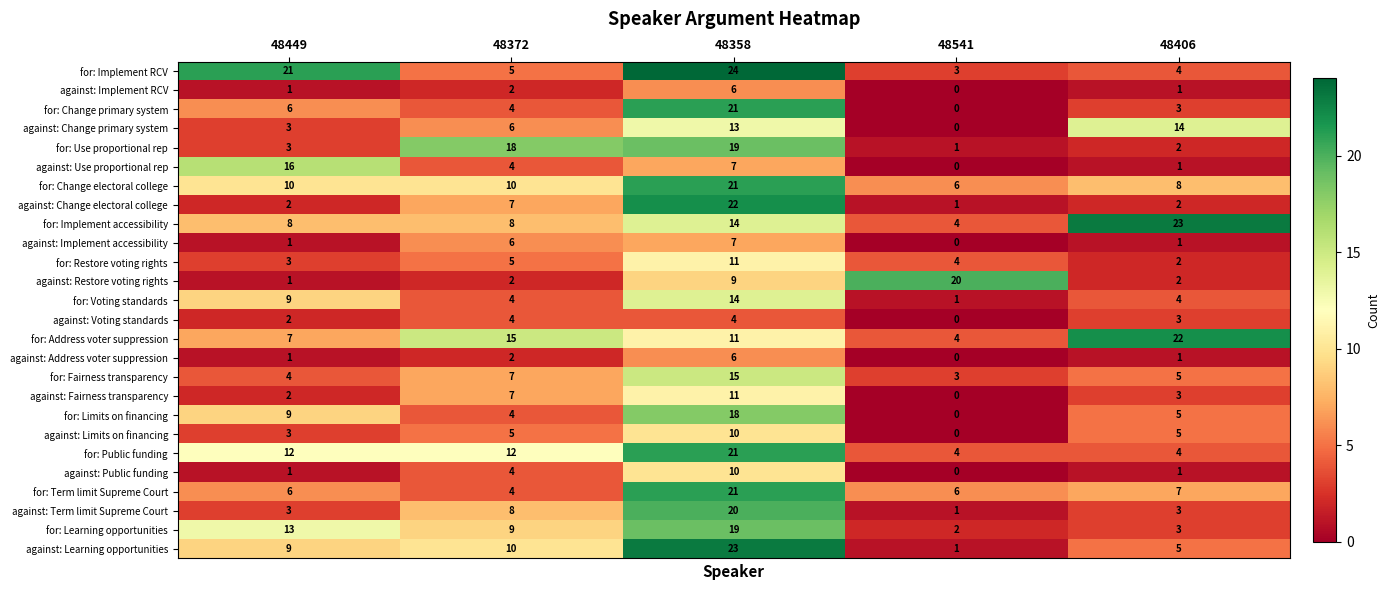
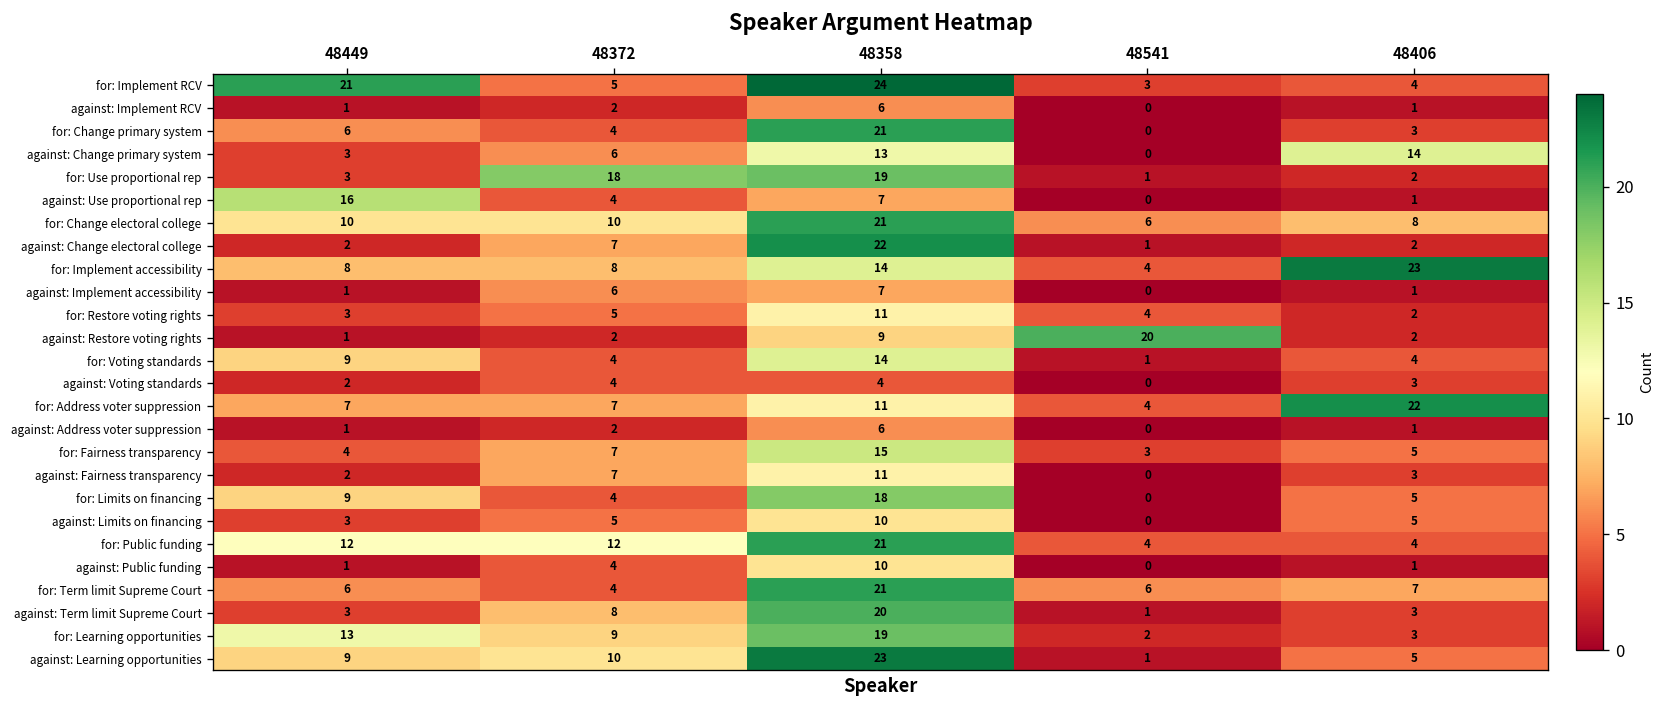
  {
    "for: Implement RCV": {
      "48449": 21,
      "48372": 5,
      "48358": 24,
      "48541": 3,
      "48406": 4
    },
    "against: Implement RCV": {
      "48449": 1,
      "48372": 2,
      "48358": 6,
      "48541": 0,
      "48406": 1
    },
    "for: Change primary system": {
      "48449": 6,
      "48372": 4,
      "48358": 21,
      "48541": 0,
      "48406": 3
    },
    "against: Change primary system": {
      "48449": 3,
      "48372": 6,
      "48358": 13,
      "48541": 0,
      "48406": 14
    },
    "for: Use proportional rep": {
      "48449": 3,
      "48372": 18,
      "48358": 19,
      "48541": 1,
      "48406": 2
    },
    "against: Use proportional rep": {
      "48449": 16,
      "48372": 4,
      "48358": 7,
      "48541": 0,
      "48406": 1
    },
    "for: Change electoral college": {
      "48449": 10,
      "48372": 10,
      "48358": 21,
      "48541": 6,
      "48406": 8
    },
    "against: Change electoral college": {
      "48449": 2,
      "48372": 7,
      "48358": 22,
      "48541": 1,
      "48406": 2
    },
    "for: Implement accessibility": {
      "48449": 8,
      "48372": 8,
      "48358": 14,
      "48541": 4,
      "48406": 23
    },
    "against: Implement accessibility": {
      "48449": 1,
      "48372": 6,
      "48358": 7,
      "48541": 0,
      "48406": 1
    },
    "for: Restore voting rights": {
      "48449": 3,
      "48372": 5,
      "48358": 11,
      "48541": 4,
      "48406": 2
    },
    "against: Restore voting rights": {
      "48449": 1,
      "48372": 2,
      "48358": 9,
      "48541": 20,
      "48406": 2
    },
    "for: Voting standards": {
      "48449": 9,
      "48372": 4,
      "48358": 14,
      "48541": 1,
      "48406": 4
    },
    "against: Voting standards": {
      "48449": 2,
      "48372": 4,
      "48358": 4,
      "48541": 0,
      "48406": 3
    },
    "for: Address voter suppression": {
      "48449": 7,
-     "48372": 15,
+     "48372": 7,
      "48358": 11,
      "48541": 4,
      "48406": 22
    },
    "against: Address voter suppression": {
      "48449": 1,
      "48372": 2,
      "48358": 6,
      "48541": 0,
      "48406": 1
    },
    "for: Fairness transparency": {
      "48449": 4,
      "48372": 7,
      "48358": 15,
      "48541": 3,
      "48406": 5
    },
    "against: Fairness transparency": {
      "48449": 2,
      "48372": 7,
      "48358": 11,
      "48541": 0,
      "48406": 3
    },
    "for: Limits on financing": {
      "48449": 9,
      "48372": 4,
      "48358": 18,
      "48541": 0,
      "48406": 5
    },
    "against: Limits on financing": {
      "48449": 3,
      "48372": 5,
      "48358": 10,
      "48541": 0,
      "48406": 5
    },
    "for: Public funding": {
      "48449": 12,
      "48372": 12,
      "48358": 21,
      "48541": 4,
      "48406": 4
    },
    "against: Public funding": {
      "48449": 1,
      "48372": 4,
      "48358": 10,
      "48541": 0,
      "48406": 1
    },
    "for: Term limit Supreme Court": {
      "48449": 6,
      "48372": 4,
      "48358": 21,
      "48541": 6,
      "48406": 7
    },
    "against: Term limit Supreme Court": {
      "48449": 3,
      "48372": 8,
      "48358": 20,
      "48541": 1,
      "48406": 3
    },
    "for: Learning opportunities": {
      "48449": 13,
      "48372": 9,
      "48358": 19,
      "48541": 2,
      "48406": 3
    },
    "against: Learning opportunities": {
      "48449": 9,
      "48372": 10,
      "48358": 23,
      "48541": 1,
      "48406": 5
    }
  }
